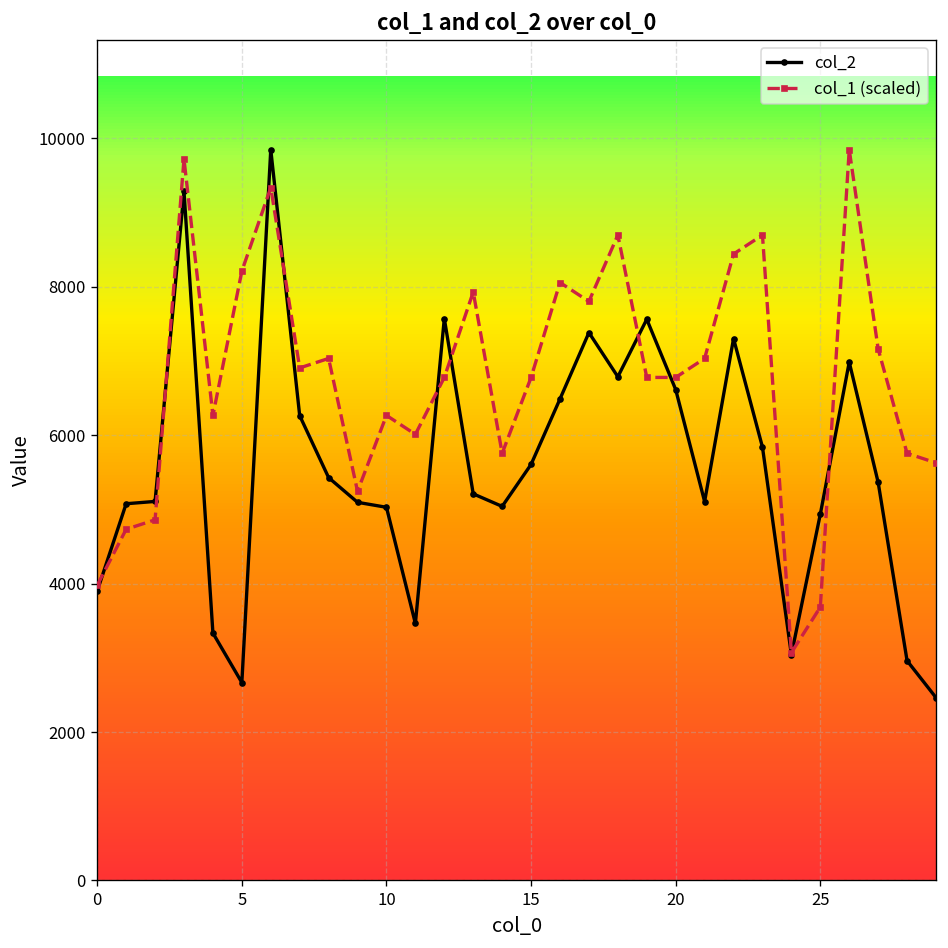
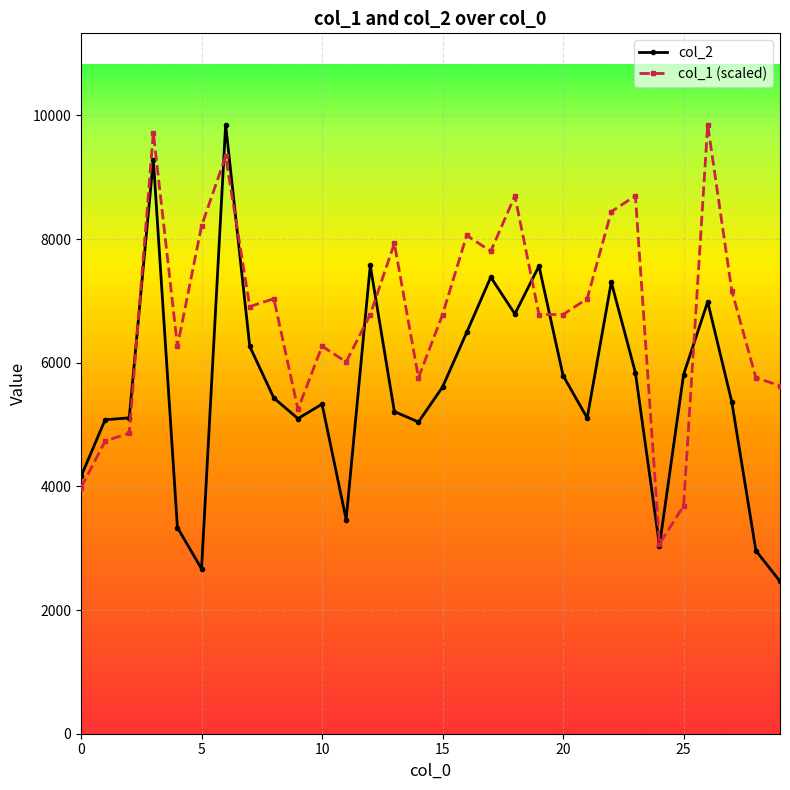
  {
    "col_2": {
-     "0": 3900,
+     "0": 4200,
      "5": 2700,
-     "10": 5000,
+     "10": 5300,
      "15": 5600,
-     "20": 6600,
-     "25": 4900
+     "20": 5800,
+     "25": 5800
    },
    "col_1 (scaled)": {
      "0": 4000,
      "5": 8200,
      "10": 6300,
      "15": 6800,
      "20": 6800,
      "25": 3700
    }
  }
